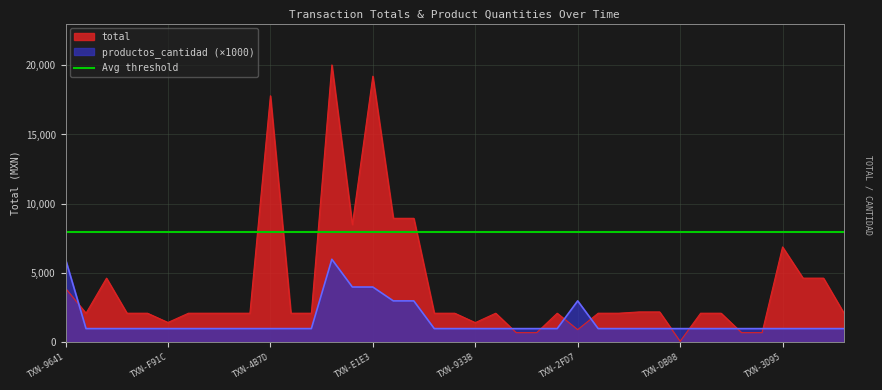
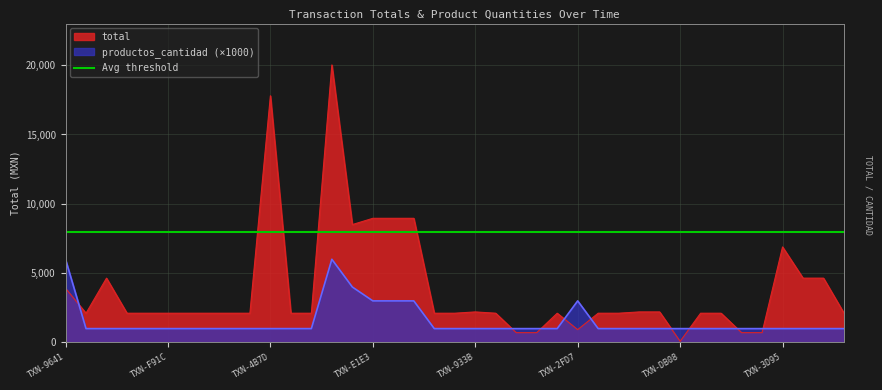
  {
    "total": {
      "TXN-9641": "3,900",
-     "TXN-F91C": "1,400",
+     "TXN-F91C": "2,100",
      "TXN-4B7D": "17,800",
-     "TXN-E1E3": "19,200",
-     "TXN-933B": "1,400",
+     "TXN-E1E3": "9,000",
+     "TXN-933B": "2,200",
      "TXN-2FD7": "900",
      "TXN-DB08": "100",
      "TXN-3D95": "6,900"
    },
    "productos_cantidad (×1000)": {
      "TXN-9641": "6,000",
      "TXN-F91C": "1,000",
      "TXN-4B7D": "1,000",
-     "TXN-E1E3": "4,000",
+     "TXN-E1E3": "3,000",
      "TXN-933B": "1,000",
      "TXN-2FD7": "3,000",
      "TXN-DB08": "1,000",
      "TXN-3D95": "1,000"
    }
  }
